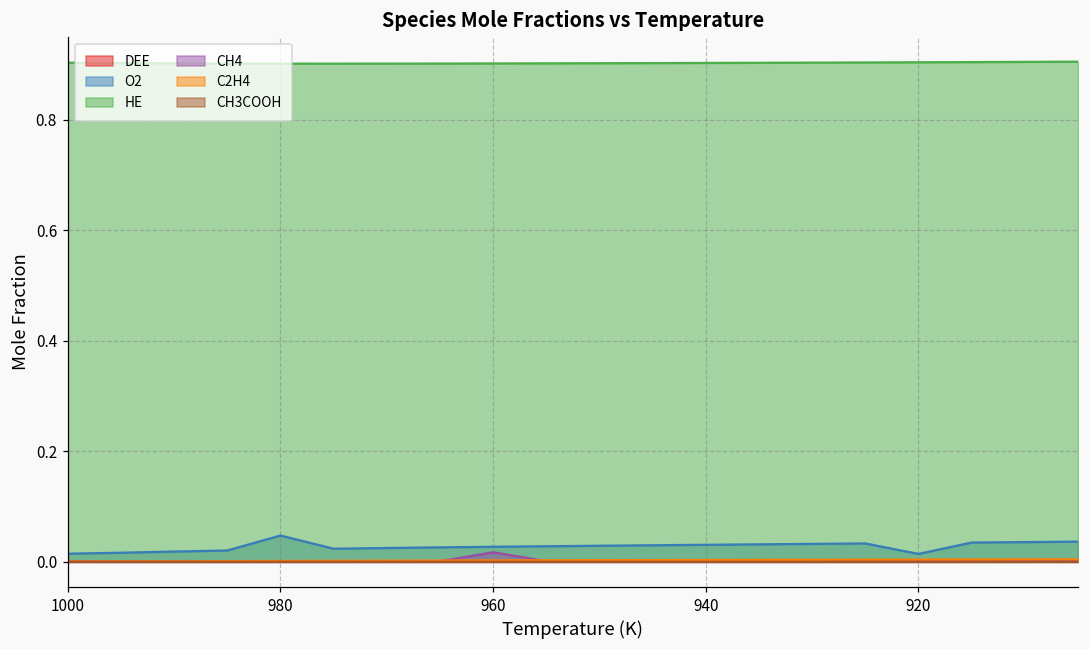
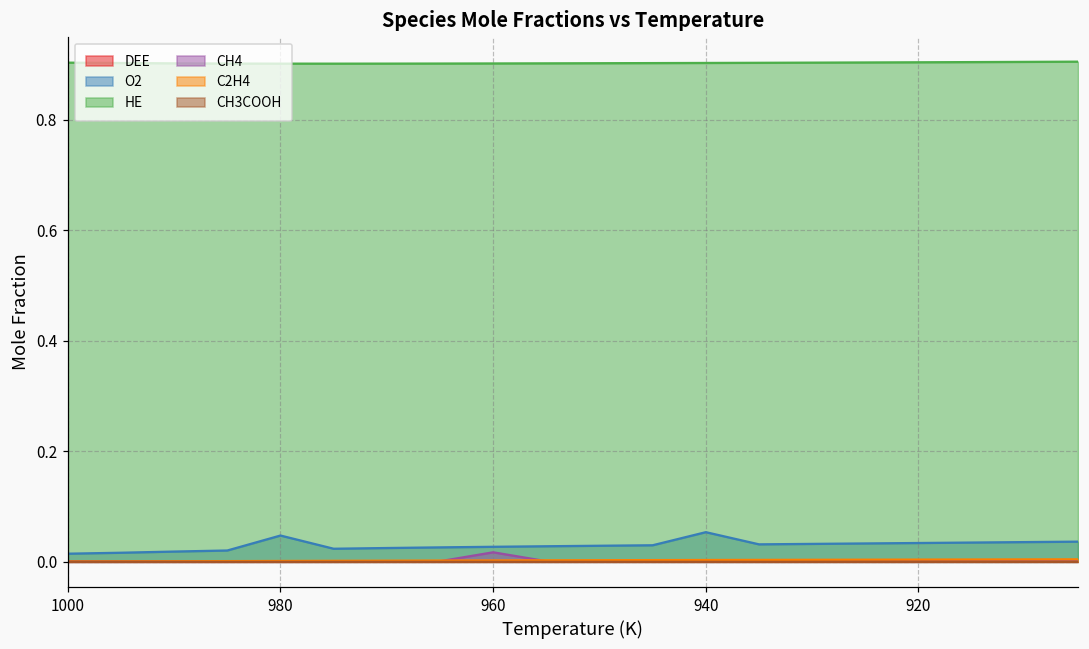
  {
    "O2": {
      "1000": 0.01,
      "980": 0.05,
      "960": 0.03,
-     "940": 0.03,
-     "920": 0.01
+     "940": 0.05,
+     "920": 0.03
    },
    "HE": {
      "1000": 0.90,
      "960": 0.90,
      "940": 0.90,
      "920": 0.90
    },
    "CH4": {
      "960": 0.02
    }
  }
